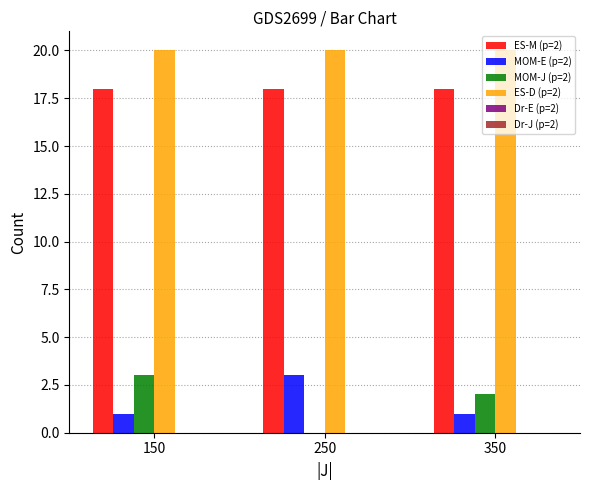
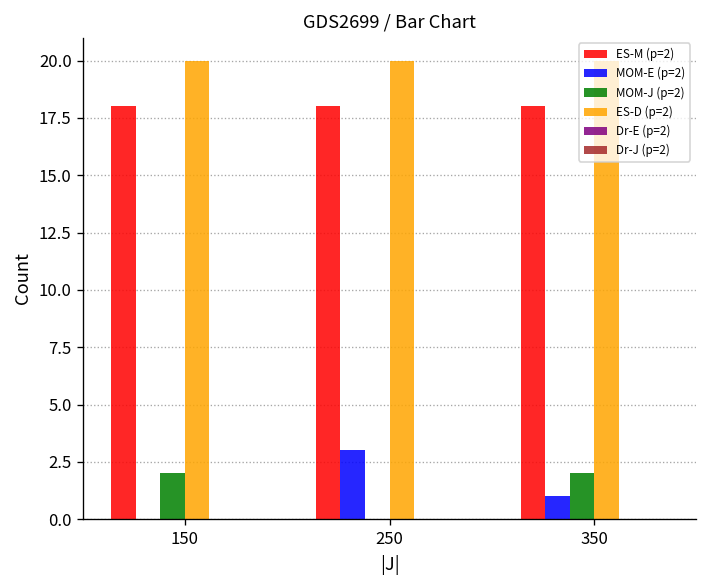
  {
    "ES-M (p=2)": {
      "150": 18,
      "250": 18,
      "350": 18
    },
    "MOM-E (p=2)": {
-     "150": 1,
+     "150": 0,
      "250": 3,
      "350": 1
    },
    "MOM-J (p=2)": {
-     "150": 3,
+     "150": 2,
      "250": 0,
      "350": 2
    },
    "ES-D (p=2)": {
      "150": 20,
      "250": 20
    },
    "Dr-E (p=2)": {
      "150": 0,
      "250": 0,
      "350": 0
    },
    "Dr-J (p=2)": {
      "150": 0,
      "250": 0,
      "350": 0
    }
  }
